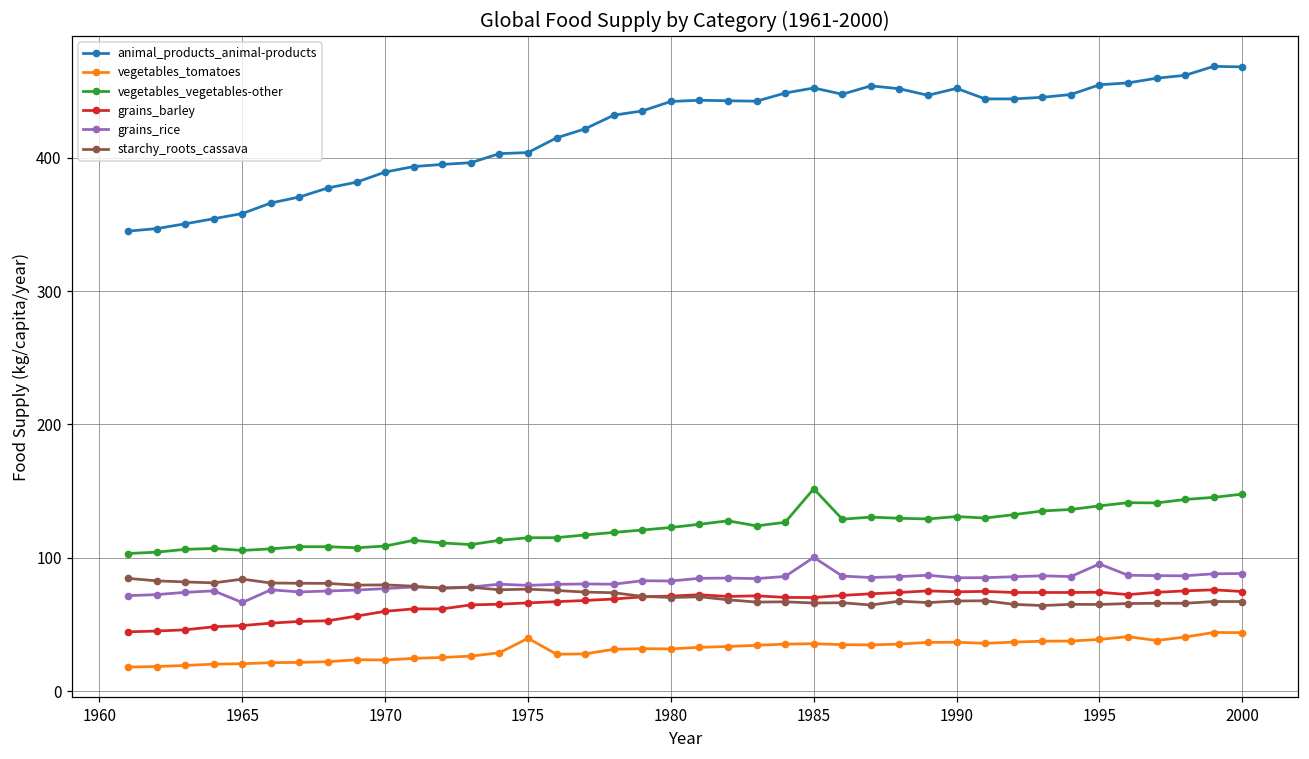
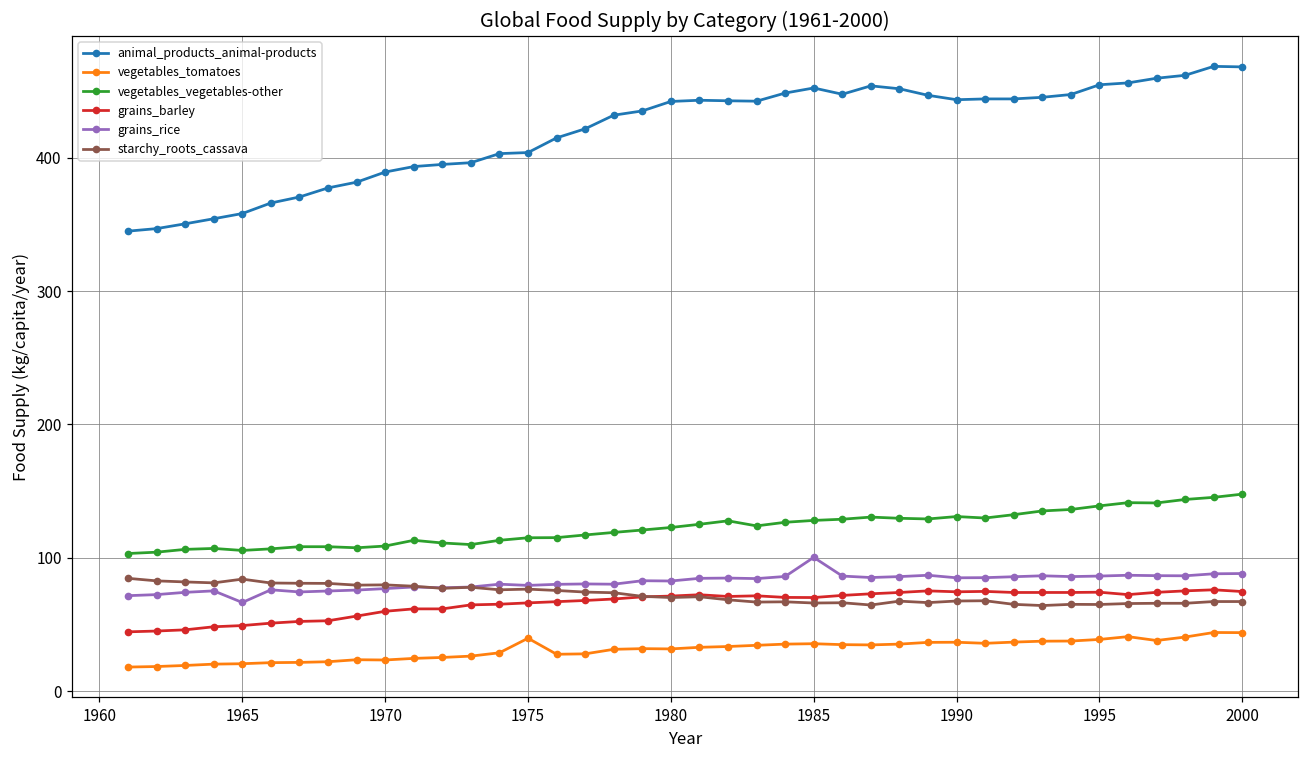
  {
    "animal_products_animal-products": {
      "1965": 358,
      "1970": 389,
      "1975": 404,
      "1980": 442,
      "1985": 452,
-     "1990": 452,
+     "1990": 443,
      "1995": 455,
      "2000": 468
    },
    "vegetables_tomatoes": {
      "1965": 21,
      "1970": 24,
      "1975": 40,
      "1980": 32,
      "1985": 36,
      "1990": 37,
      "1995": 39,
      "2000": 44
    },
    "vegetables_vegetables-other": {
      "1965": 106,
      "1970": 109,
      "1975": 115,
      "1980": 123,
-     "1985": 152,
+     "1985": 128,
      "1990": 131,
      "1995": 139,
      "2000": 148
    },
    "grains_barley": {
      "1965": 49,
      "1970": 60,
      "1975": 66,
      "1985": 70,
      "1990": 75,
      "1995": 74,
      "2000": 75
    },
    "grains_rice": {
      "1965": 67,
      "1970": 77,
      "1975": 79,
      "1980": 83,
      "1985": 100,
      "1990": 85,
-     "1995": 96,
+     "1995": 86,
      "2000": 88
    },
    "starchy_roots_cassava": {
      "1965": 84,
      "1970": 80,
      "1975": 77,
      "1985": 66,
      "1990": 68,
      "1995": 65,
      "2000": 67
    }
  }
